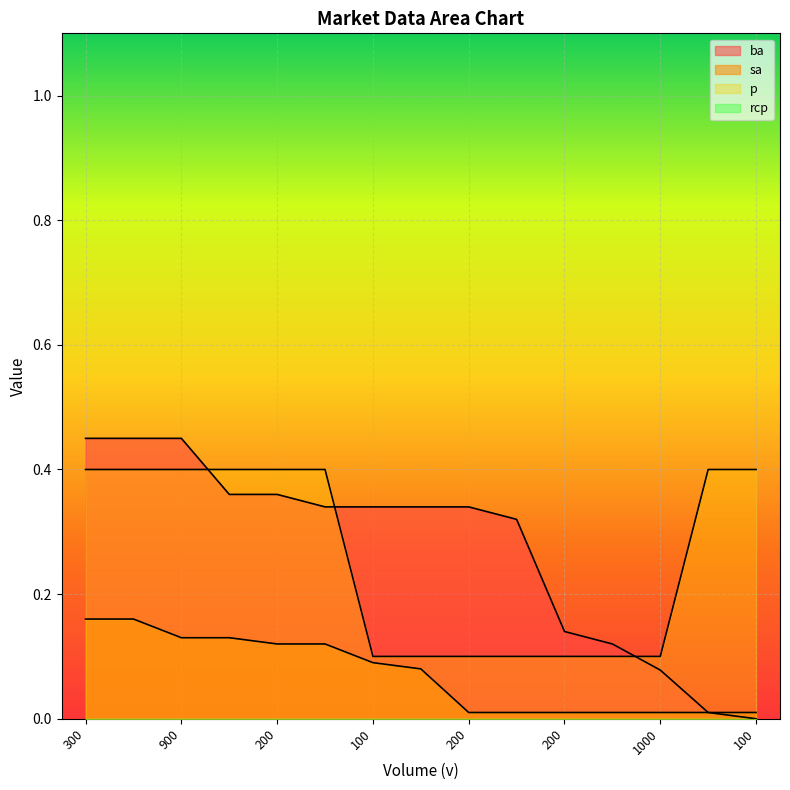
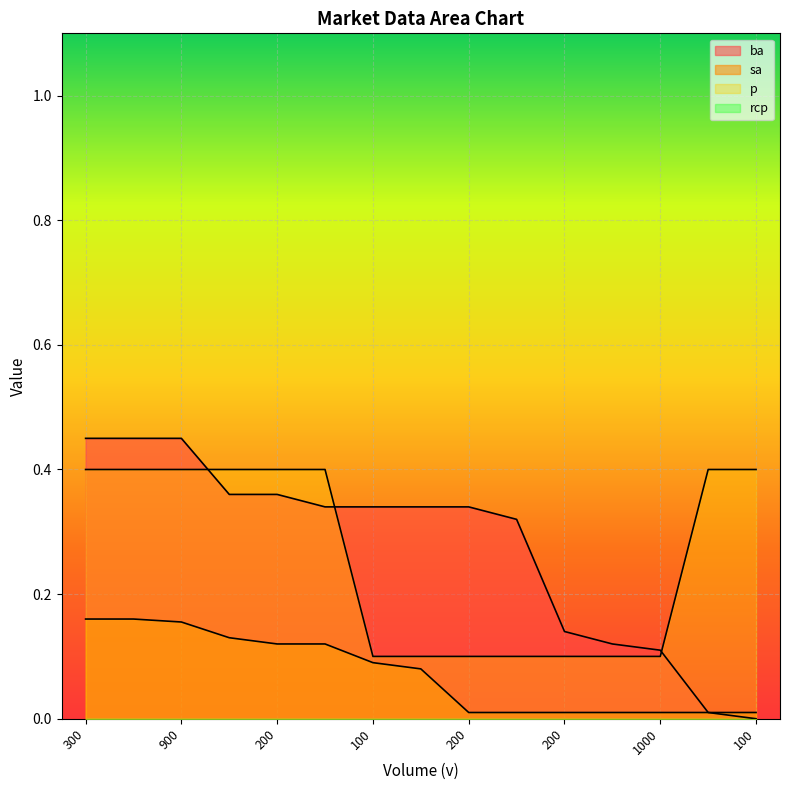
  {
    "ba": {
      "300": 0.45,
      "900": 0.45,
-     "1000": 0.08
+     "1000": 0.11
    },
    "sa": {
      "300": 0.16,
-     "900": 0.13,
+     "900": 0.16,
      "1000": 0.01
    },
    "p": {
      "300": 0.40,
      "900": 0.40,
      "1000": 0.10
    },
    "rcp": {
      "300": 0.00,
      "900": 0.00,
      "1000": 0.00
    }
  }
